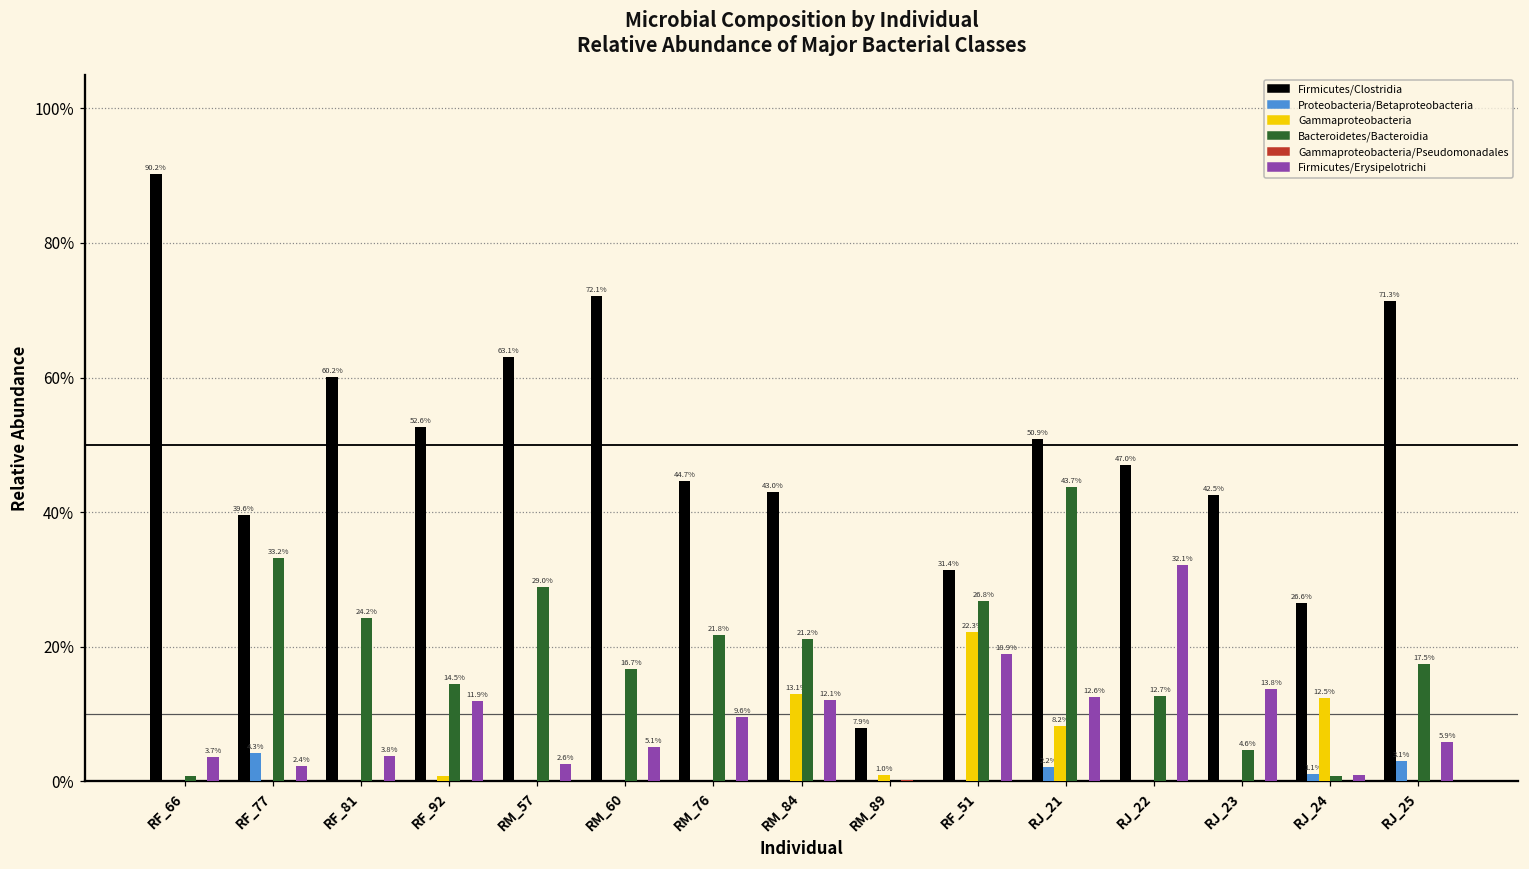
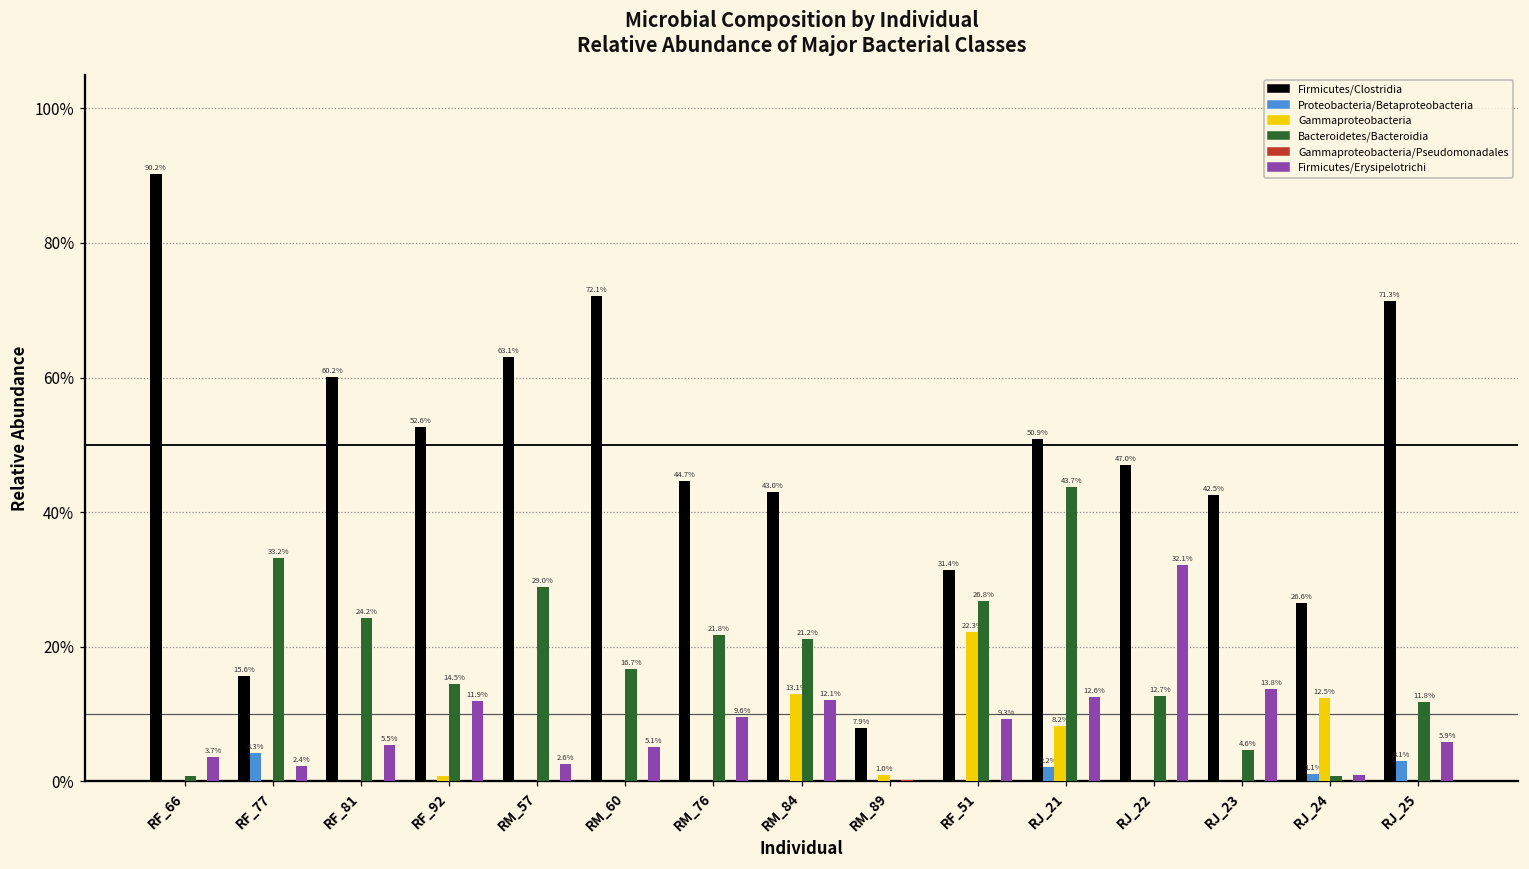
  {
    "Firmicutes/Clostridia": {
      "RF_66": "90.2%",
-     "RF_77": "39.6%",
+     "RF_77": "15.6%",
      "RF_81": "60.2%",
      "RF_92": "52.6%",
      "RM_57": "63.1%",
      "RM_60": "72.1%",
      "RM_76": "44.7%",
      "RM_84": "43.0%",
      "RM_89": "7.9%",
      "RF_51": "31.4%",
      "RJ_21": "50.9%",
      "RJ_22": "47.0%",
      "RJ_23": "42.5%",
      "RJ_24": "26.6%",
      "RJ_25": "71.3%"
    },
    "Proteobacteria/Betaproteobacteria": {
      "RF_77": "4.3%",
      "RJ_21": "2.2%",
      "RJ_24": "1.1%",
      "RJ_25": "3.1%"
    },
    "Gammaproteobacteria": {
      "RM_84": "13.1%",
      "RM_89": "1.0%",
      "RF_51": "22.3%",
      "RJ_21": "8.2%",
      "RJ_24": "12.5%"
    },
    "Bacteroidetes/Bacteroidia": {
      "RF_77": "33.2%",
      "RF_81": "24.2%",
      "RF_92": "14.5%",
      "RM_57": "29.0%",
      "RM_60": "16.7%",
      "RM_76": "21.8%",
      "RM_84": "21.2%",
      "RF_51": "26.8%",
      "RJ_21": "43.7%",
      "RJ_22": "12.7%",
      "RJ_23": "4.6%",
-     "RJ_25": "17.5%"
+     "RJ_25": "11.8%"
    },
    "Gammaproteobacteria/Pseudomonadales": {
      "RF_66": "0%",
      "RF_77": "0%",
      "RF_81": "0%",
      "RF_92": "0%",
      "RM_57": "0%",
      "RM_60": "0%",
      "RM_76": "0%",
      "RM_84": "0%",
      "RF_51": "0%",
      "RJ_21": "0%",
      "RJ_22": "0%",
      "RJ_23": "0%",
      "RJ_24": "0%",
      "RJ_25": "0%"
    },
    "Firmicutes/Erysipelotrichi": {
      "RF_66": "3.7%",
      "RF_77": "2.4%",
-     "RF_81": "3.8%",
+     "RF_81": "5.5%",
      "RF_92": "11.9%",
      "RM_57": "2.6%",
      "RM_60": "5.1%",
      "RM_76": "9.6%",
      "RM_84": "12.1%",
-     "RF_51": "18.9%",
+     "RF_51": "9.3%",
      "RJ_21": "12.6%",
      "RJ_22": "32.1%",
      "RJ_23": "13.8%",
      "RJ_25": "5.9%"
    }
  }
